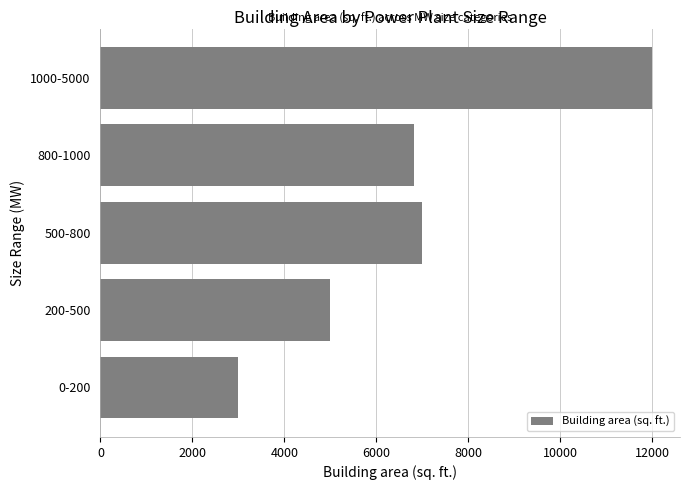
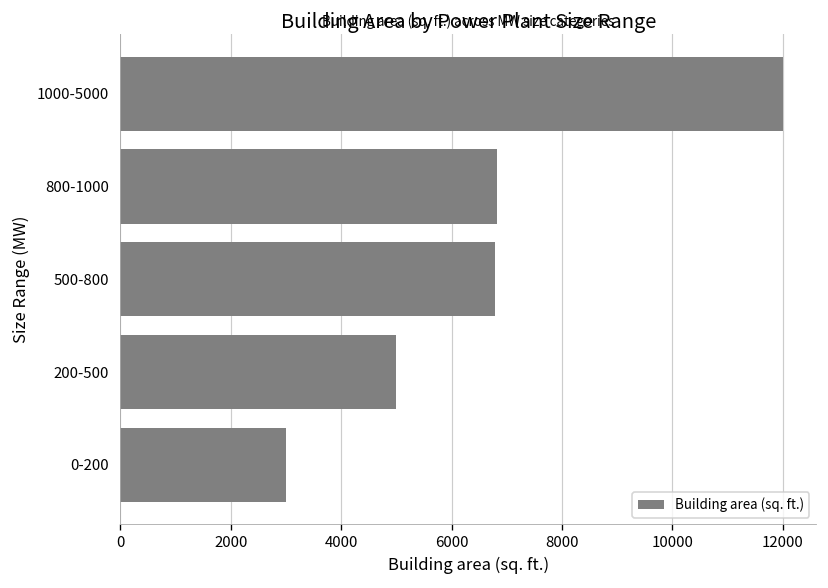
  {
    "1000-5000": 12000,
    "800-1000": 6800,
-   "500-800": 7000,
+   "500-800": 6800,
    "200-500": 5000,
    "0-200": 3000
  }
